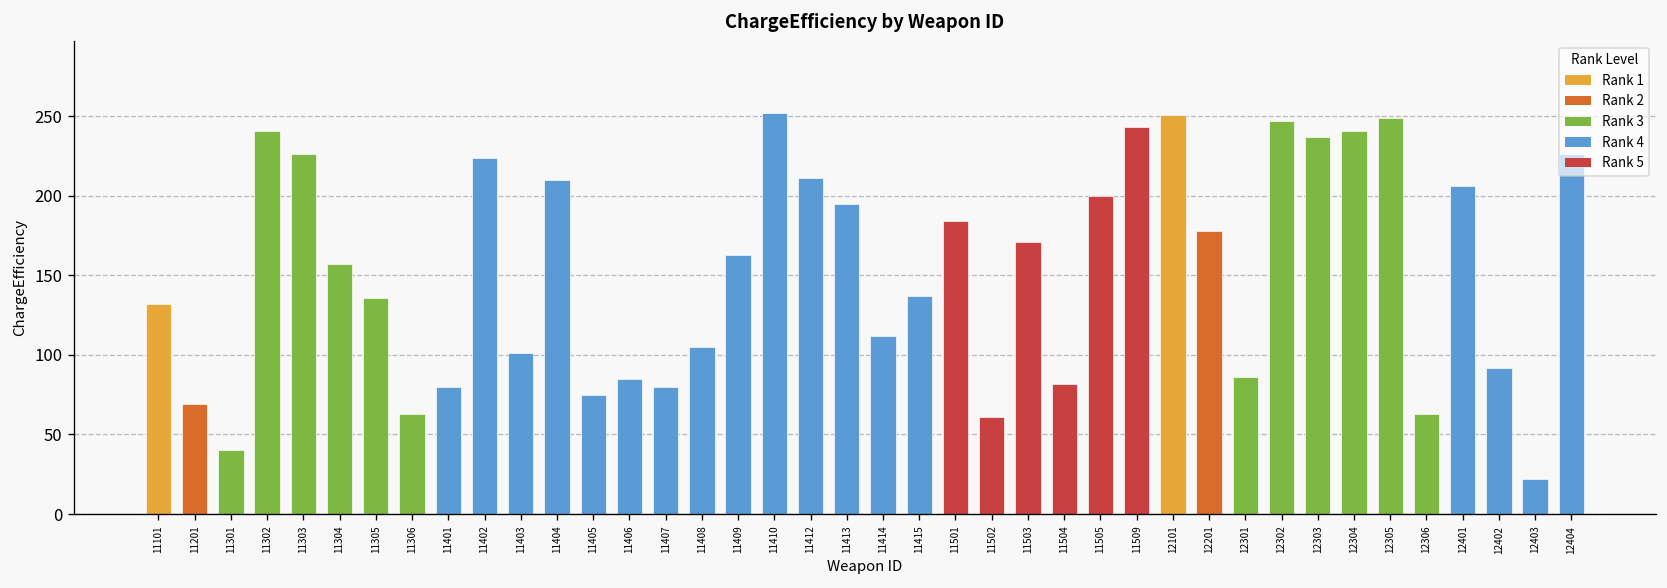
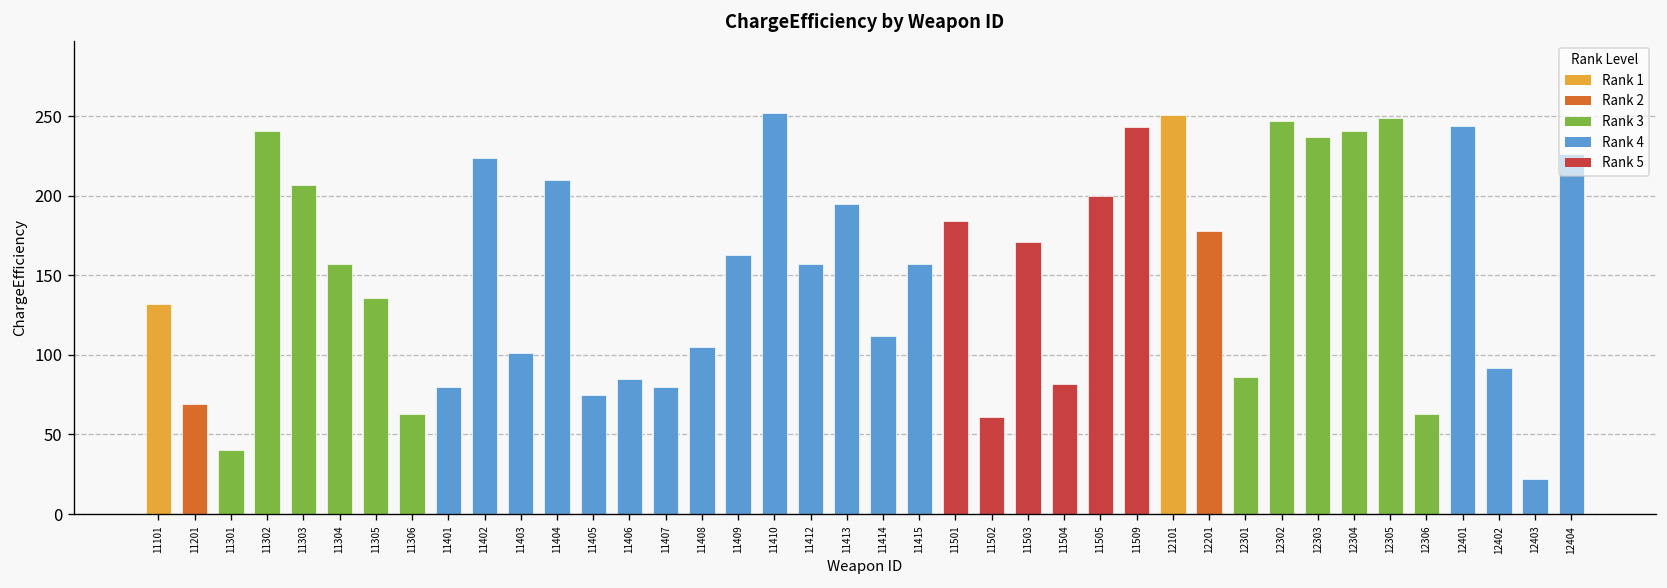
  {
    "11101": 132,
    "11201": 69,
    "11301": 40,
    "11302": 241,
-   "11303": 226,
+   "11303": 207,
    "11304": 157,
    "11305": 136,
    "11306": 63,
    "11401": 80,
    "11402": 224,
    "11403": 101,
    "11404": 210,
    "11405": 75,
    "11406": 85,
    "11407": 80,
    "11408": 105,
    "11409": 163,
    "11410": 252,
-   "11412": 211,
+   "11412": 157,
    "11413": 195,
    "11414": 112,
-   "11415": 137,
+   "11415": 157,
    "11501": 184,
    "11502": 61,
    "11503": 171,
    "11504": 82,
    "11505": 200,
    "11509": 243,
    "12101": 251,
    "12201": 178,
    "12301": 86,
    "12302": 247,
    "12303": 237,
    "12304": 241,
    "12305": 249,
    "12306": 63,
-   "12401": 206,
+   "12401": 244,
    "12402": 92,
    "12403": 22
  }
